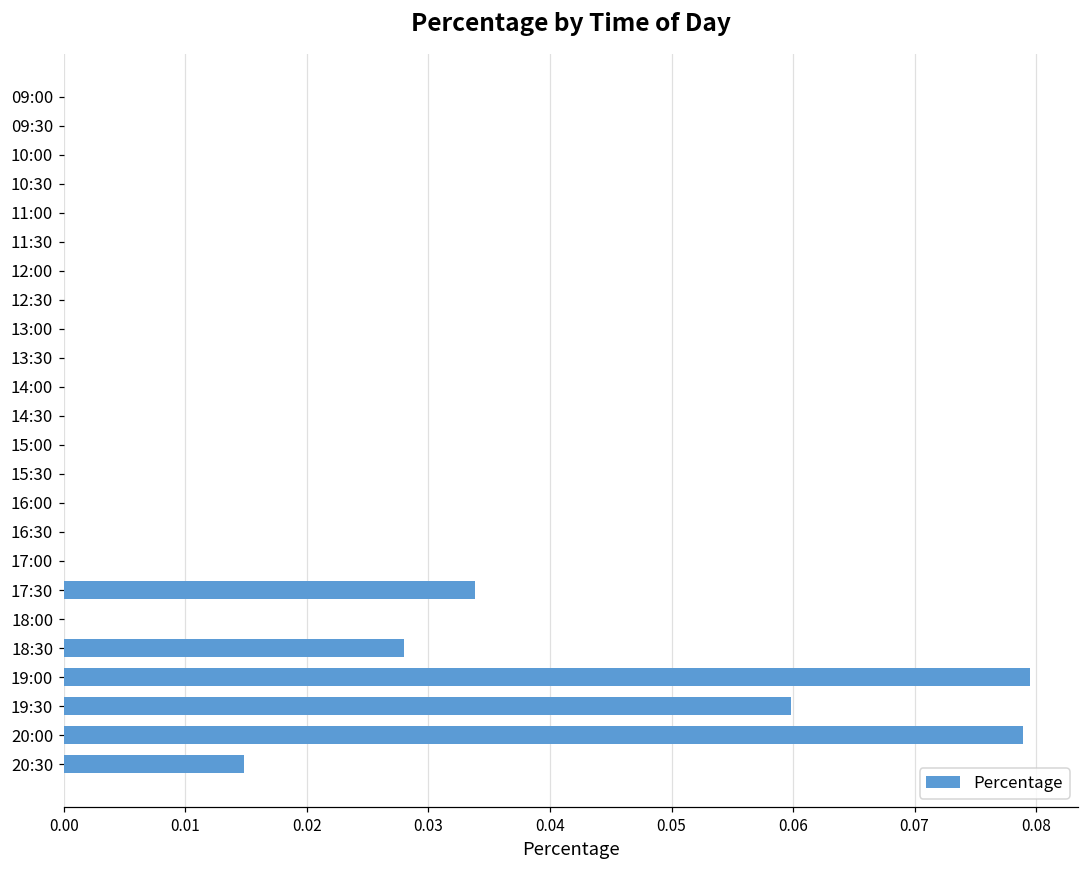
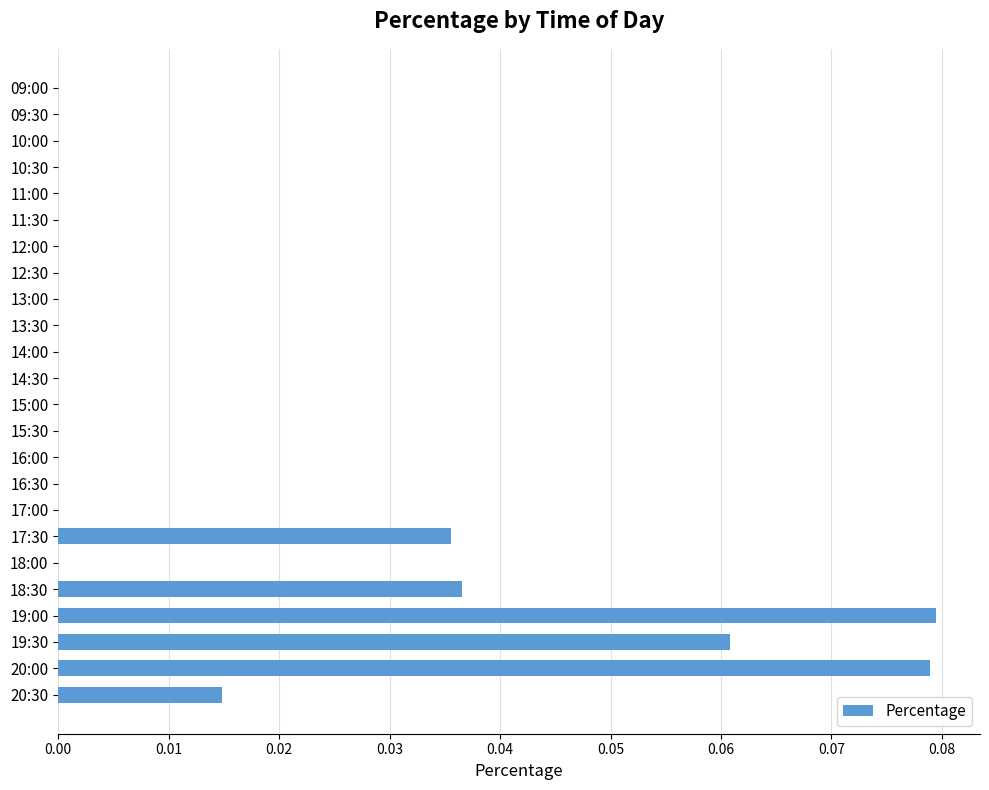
  {
    "09:00": 0.0000,
    "09:30": 0.0000,
    "10:00": 0.0000,
    "10:30": 0.0000,
    "11:00": 0.0000,
    "11:30": 0.0000,
    "12:00": 0.0000,
    "12:30": 0.0000,
    "13:00": 0.0000,
    "13:30": 0.0000,
    "14:00": 0.0000,
    "14:30": 0.0000,
    "15:00": 0.0000,
    "15:30": 0.0000,
    "16:00": 0.0000,
    "16:30": 0.0000,
    "17:00": 0.0000,
-   "17:30": 0.0339,
+   "17:30": 0.0356,
    "18:00": 0.0000,
-   "18:30": 0.0280,
+   "18:30": 0.0365,
    "19:00": 0.0795,
-   "19:30": 0.0598,
+   "19:30": 0.0608,
    "20:00": 0.0789,
    "20:30": 0.0148
  }
